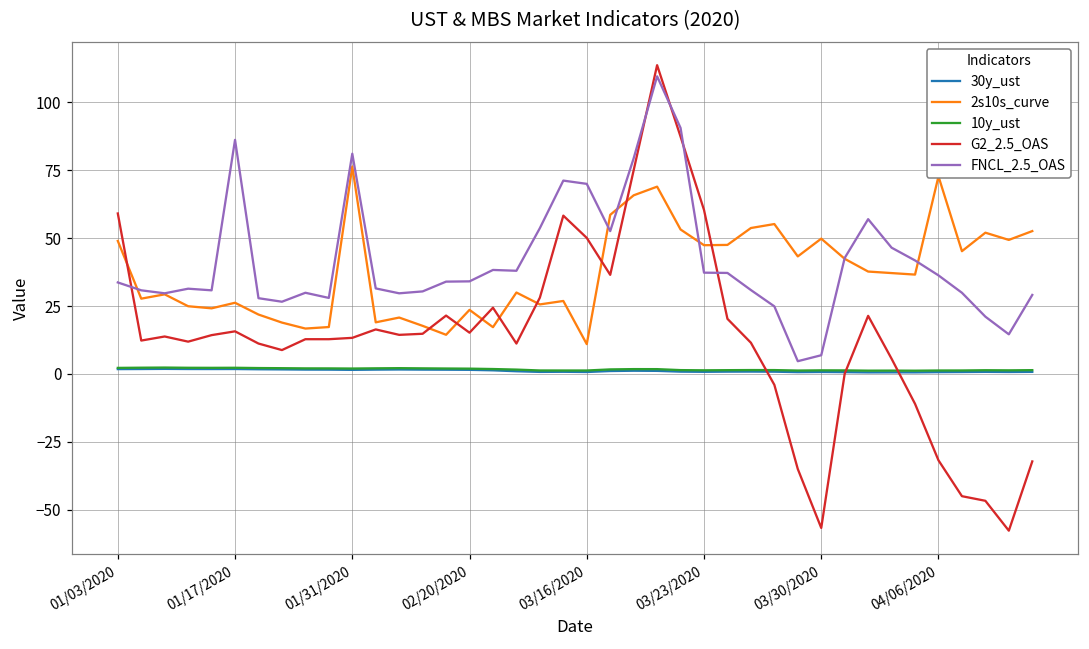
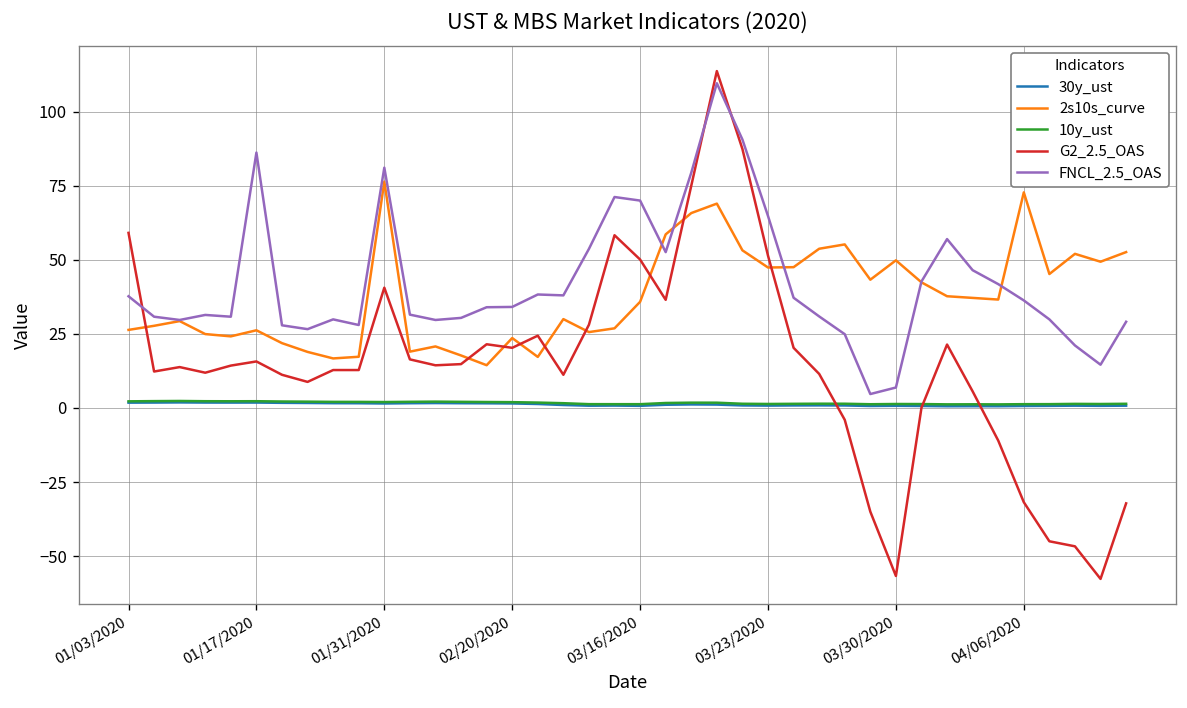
  {
    "2s10s_curve": {
-     "01/03/2020": 49,
+     "01/03/2020": 26,
      "01/17/2020": 26,
      "01/31/2020": 76,
      "02/20/2020": 24,
-     "03/16/2020": 11,
+     "03/16/2020": 36,
      "03/23/2020": 47,
      "03/30/2020": 50
    },
    "G2_2.5_OAS": {
      "01/03/2020": 59,
      "01/17/2020": 16,
-     "01/31/2020": 13,
-     "02/20/2020": 15,
+     "01/31/2020": 41,
+     "02/20/2020": 20,
      "03/16/2020": 50,
-     "03/23/2020": 60,
+     "03/23/2020": 51,
      "03/30/2020": -57,
      "04/06/2020": -32
    },
    "FNCL_2.5_OAS": {
-     "01/03/2020": 34,
+     "01/03/2020": 38,
      "01/17/2020": 86,
      "01/31/2020": 81,
      "02/20/2020": 34,
      "03/16/2020": 70,
-     "03/23/2020": 37,
+     "03/23/2020": 65,
      "03/30/2020": 7,
      "04/06/2020": 36
    }
  }
